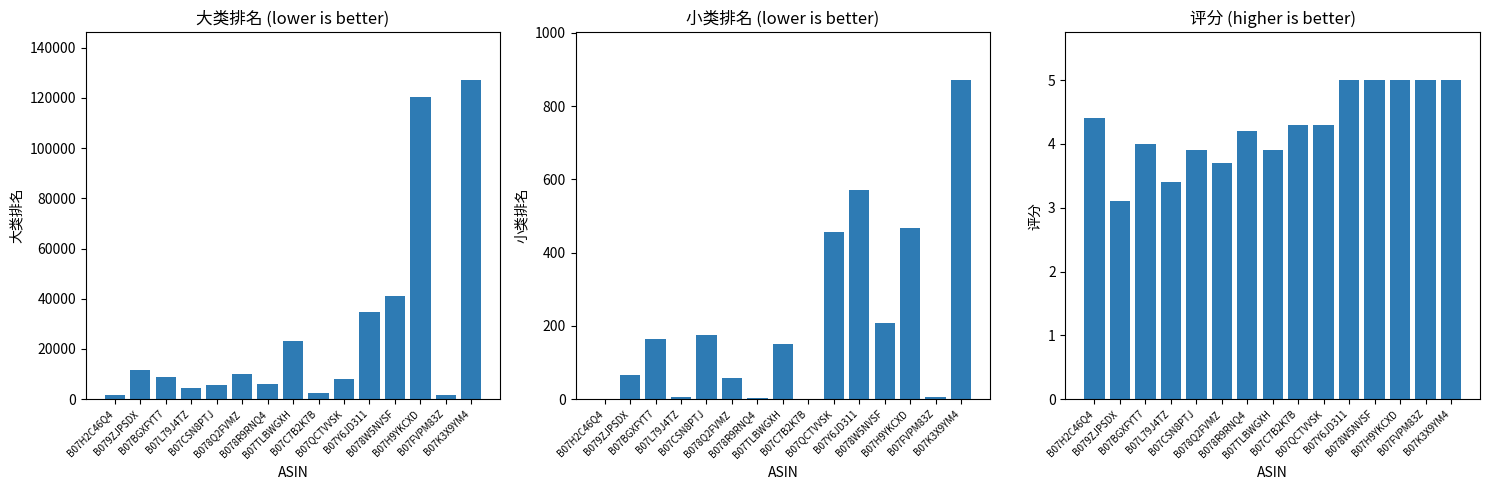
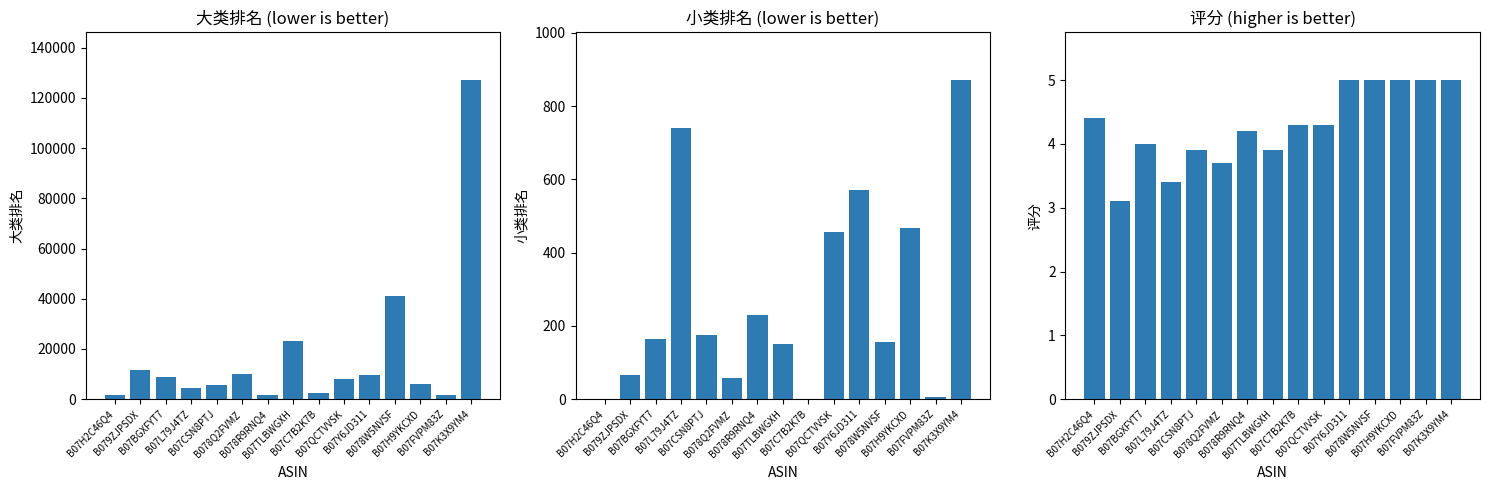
  {
    "大类排名 (lower is better)": {
      "B07H2C46Q4": 2000,
      "B079ZJPSDX": 12000,
      "B07BGXFYT7": 9000,
      "B07L79J4TZ": 5000,
      "B07CSN8PTJ": 6000,
      "B078Q2FVMZ": 10000,
-     "B078R9RNQ4": 6000,
+     "B078R9RNQ4": 2000,
      "B07TLBWGXH": 23000,
      "B07C7B2K7B": 2000,
      "B07QCTVVSK": 8000,
-     "B07Y6JD311": 35000,
+     "B07Y6JD311": 10000,
      "B078W5NVSF": 41000,
-     "B07H9YKCXD": 120000,
+     "B07H9YKCXD": 6000,
      "B07FVPM83Z": 2000,
      "B07K3X9YM4": 127000
    },
    "小类排名 (lower is better)": {
      "B079ZJPSDX": 70,
      "B07BGXFYT7": 160,
-     "B07L79J4TZ": 10,
+     "B07L79J4TZ": 740,
      "B07CSN8PTJ": 180,
      "B078Q2FVMZ": 60,
-     "B078R9RNQ4": 0,
+     "B078R9RNQ4": 230,
      "B07TLBWGXH": 150,
      "B07QCTVVSK": 460,
      "B07Y6JD311": 570,
-     "B078W5NVSF": 210,
+     "B078W5NVSF": 160,
      "B07H9YKCXD": 470,
      "B07K3X9YM4": 870
    },
    "评分 (higher is better)": {
      "B07H2C46Q4": 4.4,
      "B079ZJPSDX": 3.1,
      "B07BGXFYT7": 4.0,
      "B07L79J4TZ": 3.4,
      "B07CSN8PTJ": 3.9,
      "B078Q2FVMZ": 3.7,
      "B078R9RNQ4": 4.2,
      "B07TLBWGXH": 3.9,
      "B07C7B2K7B": 4.3,
      "B07QCTVVSK": 4.3,
      "B07Y6JD311": 5.0,
      "B078W5NVSF": 5.0,
      "B07H9YKCXD": 5.0,
      "B07FVPM83Z": 5.0,
      "B07K3X9YM4": 5.0
    }
  }
